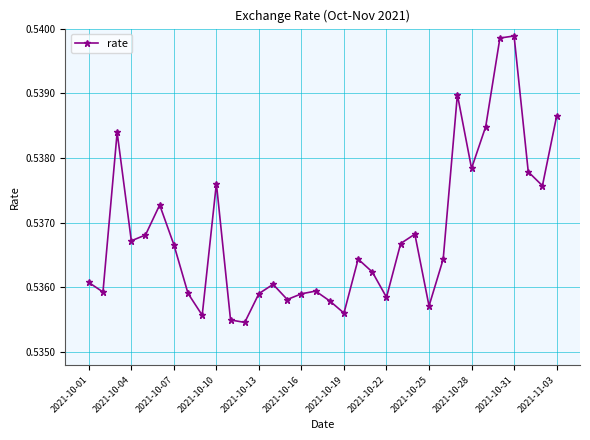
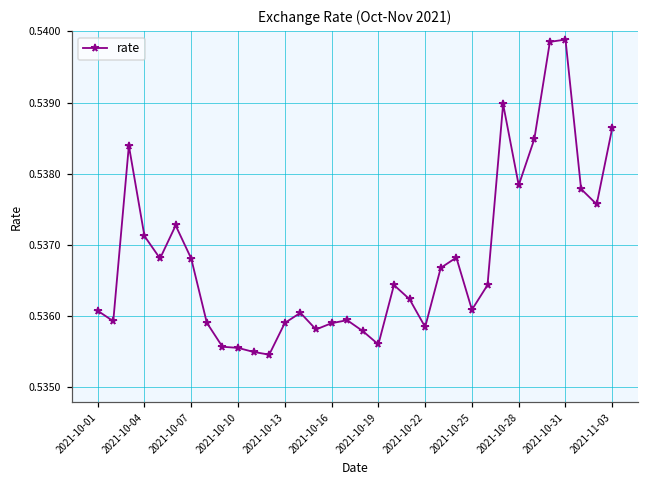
  {
    "2021-10-01": 0.5361,
-   "2021-10-04": 0.5367,
-   "2021-10-07": 0.5367,
-   "2021-10-10": 0.5376,
+   "2021-10-04": 0.5371,
+   "2021-10-07": 0.5368,
+   "2021-10-10": 0.5356,
    "2021-10-13": 0.5359,
    "2021-10-16": 0.5359,
    "2021-10-19": 0.5356,
    "2021-10-22": 0.5358,
-   "2021-10-25": 0.5357,
+   "2021-10-25": 0.5361,
    "2021-10-28": 0.5378,
    "2021-10-31": 0.5399,
    "2021-11-03": 0.5386
  }
